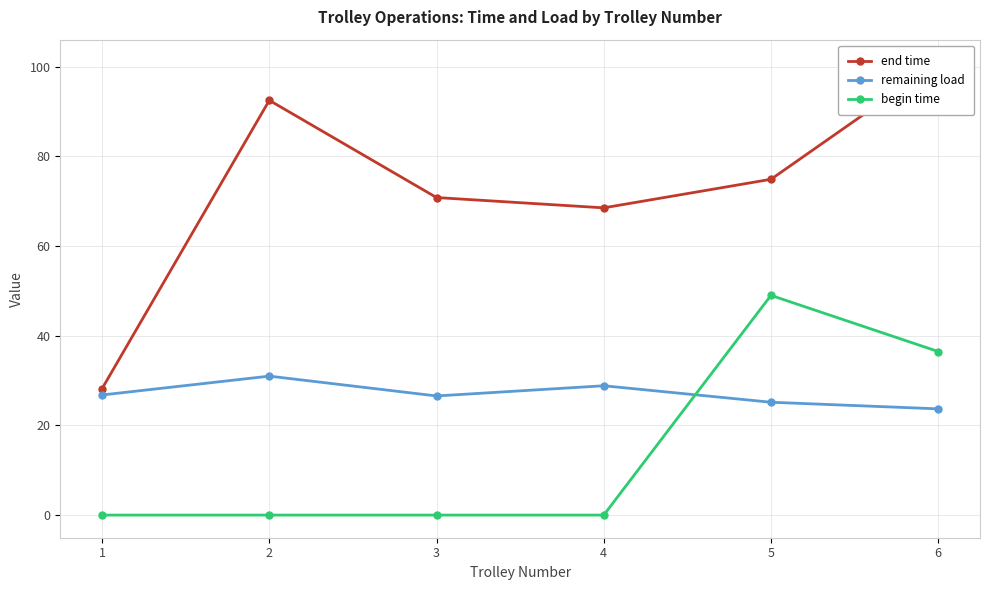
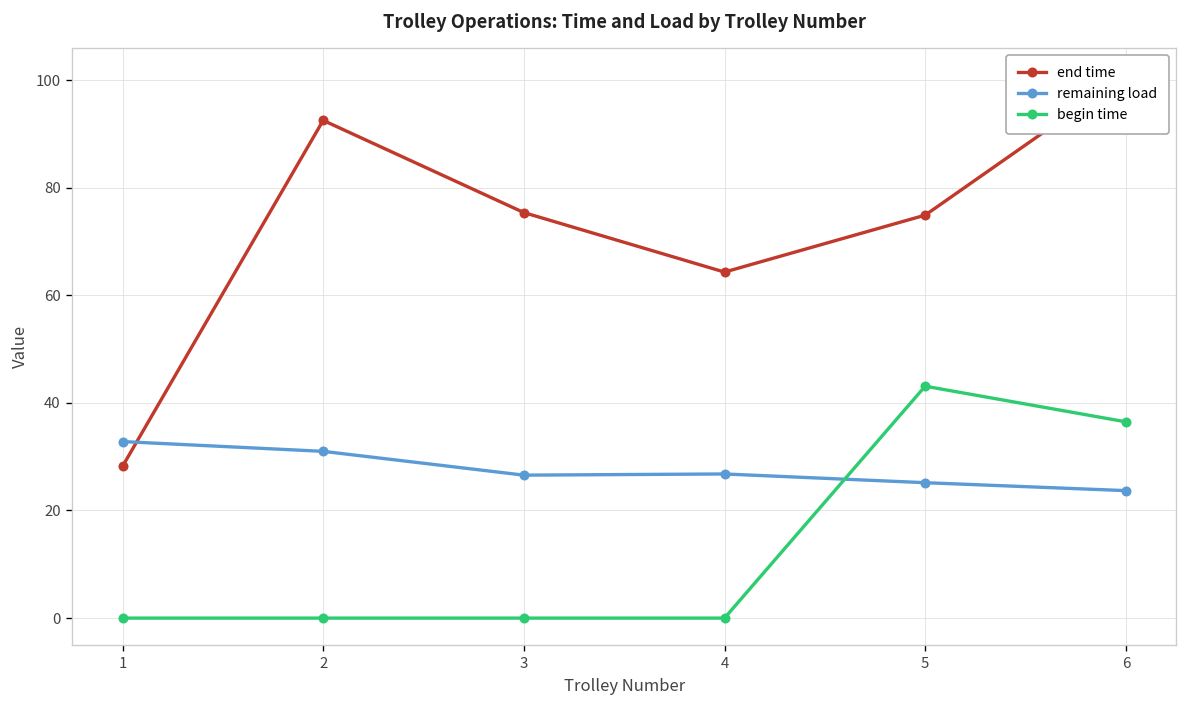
  {
    "end time": {
      "1": 28,
      "2": 93,
-     "3": 71,
-     "4": 69,
+     "3": 75,
+     "4": 64,
      "5": 75
    },
    "remaining load": {
-     "1": 27,
+     "1": 33,
      "2": 31,
      "3": 27,
-     "4": 29,
+     "4": 27,
      "5": 25,
      "6": 24
    },
    "begin time": {
      "1": 0,
      "2": 0,
      "3": 0,
      "4": 0,
-     "5": 49,
+     "5": 43,
      "6": 36
    }
  }
